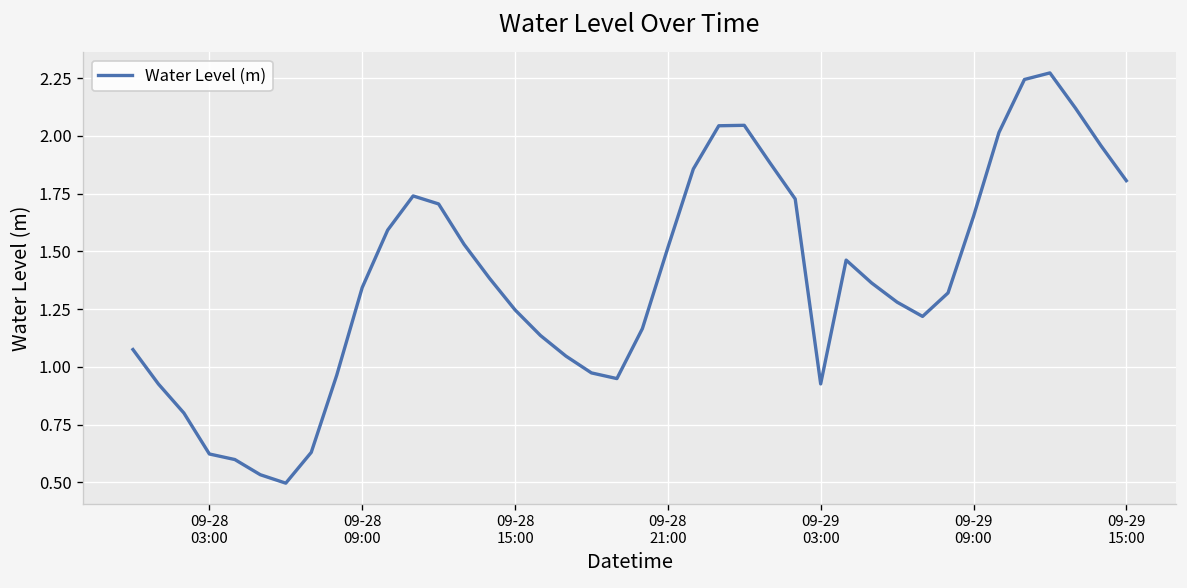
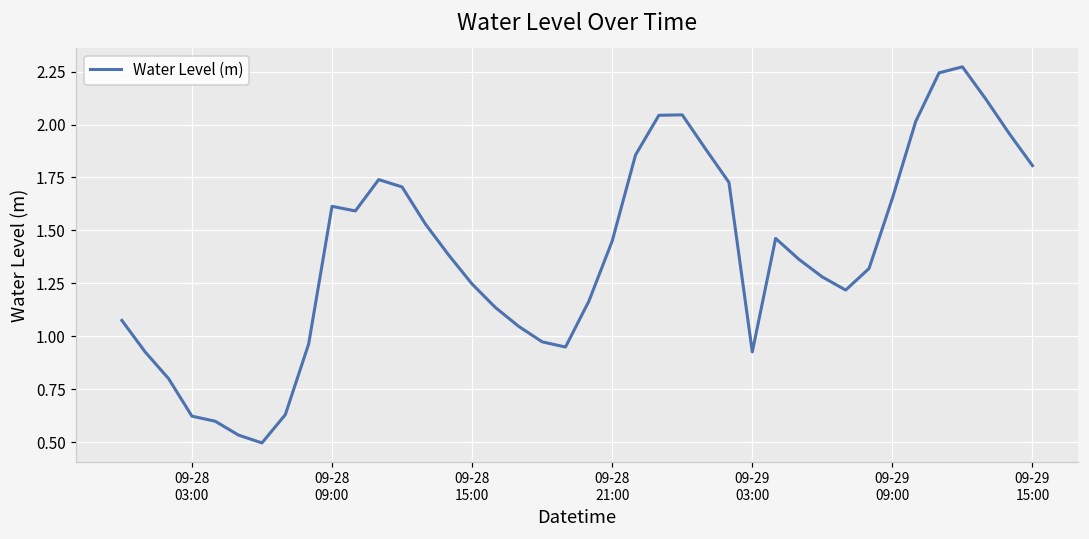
  {
    "09-28 03:00": 0.62,
-   "09-28 09:00": 1.34,
+   "09-28 09:00": 1.61,
    "09-28 15:00": 1.25,
-   "09-28 21:00": 1.52,
+   "09-28 21:00": 1.45,
    "09-29 03:00": 0.93,
    "09-29 09:00": 1.65,
    "09-29 15:00": 1.81
  }
